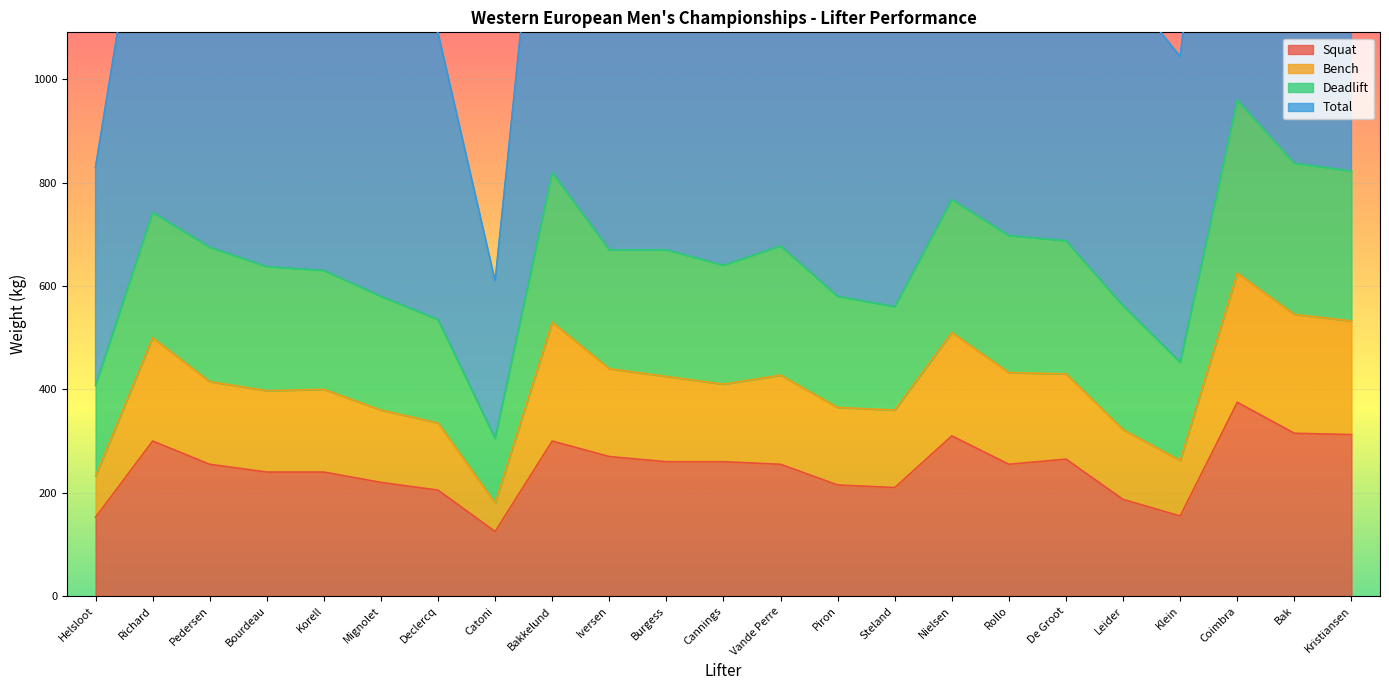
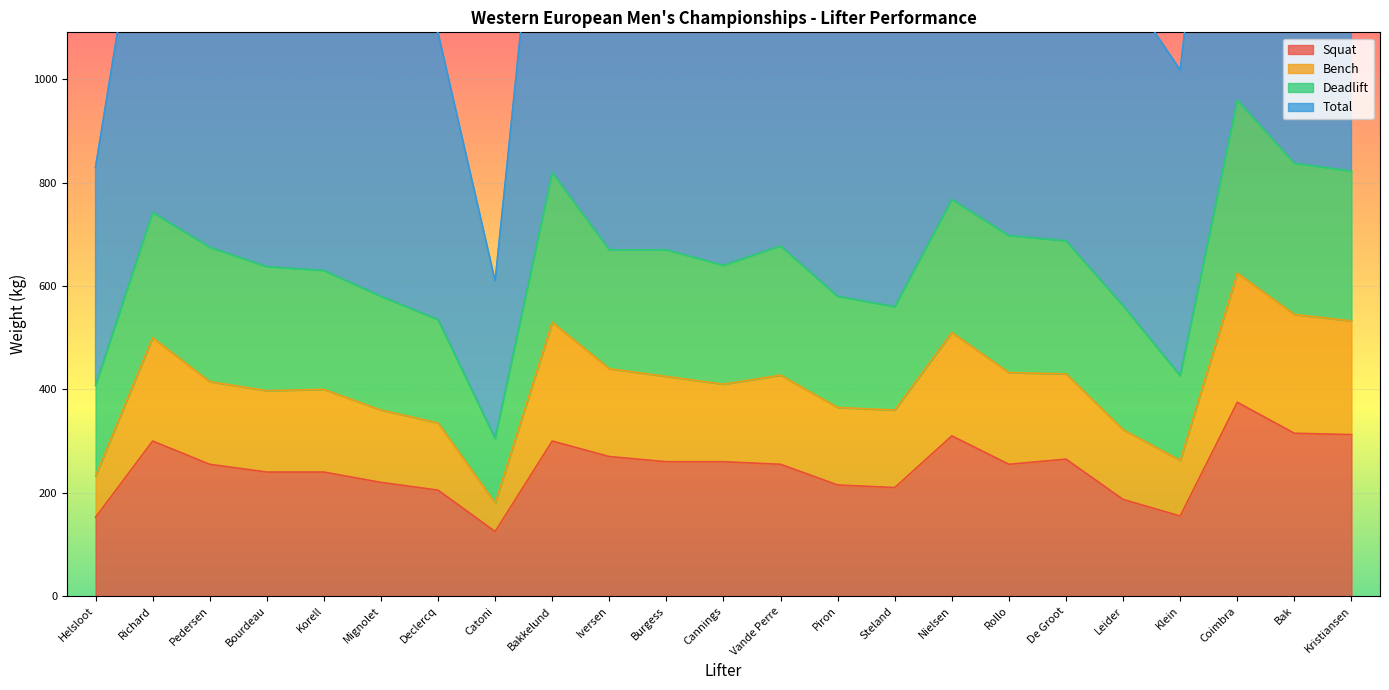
  {
    "Squat": {
      "Helsloot": 150,
      "Richard": 300,
      "Pedersen": 260,
      "Bourdeau": 240,
      "Korell": 240,
      "Mignolet": 220,
      "Declercq": 210,
      "Catoni": 130,
      "Bakkelund": 300,
      "Iversen": 270,
      "Burgess": 260,
      "Cannings": 260,
      "Vande Perre": 260,
      "Piron": 220,
      "Steland": 210,
      "Nielsen": 310,
      "Rollo": 260,
      "De Groot": 270,
      "Leider": 190,
      "Klein": 160,
      "Coimbra": 380,
      "Bak": 320,
      "Kristiansen": 310
    },
    "Bench": {
      "Helsloot": 80,
      "Richard": 200,
      "Pedersen": 160,
      "Bourdeau": 160,
      "Korell": 160,
      "Mignolet": 140,
      "Declercq": 130,
      "Catoni": 60,
      "Bakkelund": 230,
      "Iversen": 170,
      "Burgess": 170,
      "Cannings": 150,
      "Vande Perre": 170,
      "Piron": 150,
      "Steland": 150,
      "Nielsen": 200,
      "Rollo": 180,
      "De Groot": 170,
      "Leider": 140,
      "Klein": 110,
      "Coimbra": 250,
      "Bak": 230,
      "Kristiansen": 220
    },
    "Deadlift": {
      "Helsloot": 180,
      "Richard": 240,
      "Pedersen": 260,
      "Bourdeau": 240,
      "Korell": 230,
      "Mignolet": 220,
      "Declercq": 200,
      "Catoni": 130,
      "Bakkelund": 290,
      "Iversen": 230,
      "Burgess": 250,
      "Cannings": 230,
      "Vande Perre": 250,
      "Piron": 220,
      "Steland": 200,
      "Nielsen": 260,
      "Rollo": 270,
      "De Groot": 260,
      "Leider": 240,
-     "Klein": 190,
+     "Klein": 160,
      "Coimbra": 340,
      "Bak": 290,
      "Kristiansen": 290
    },
    "Total": {
      "Helsloot": 420,
      "Declercq": 560,
      "Catoni": 310,
      "Klein": 590
    }
  }
